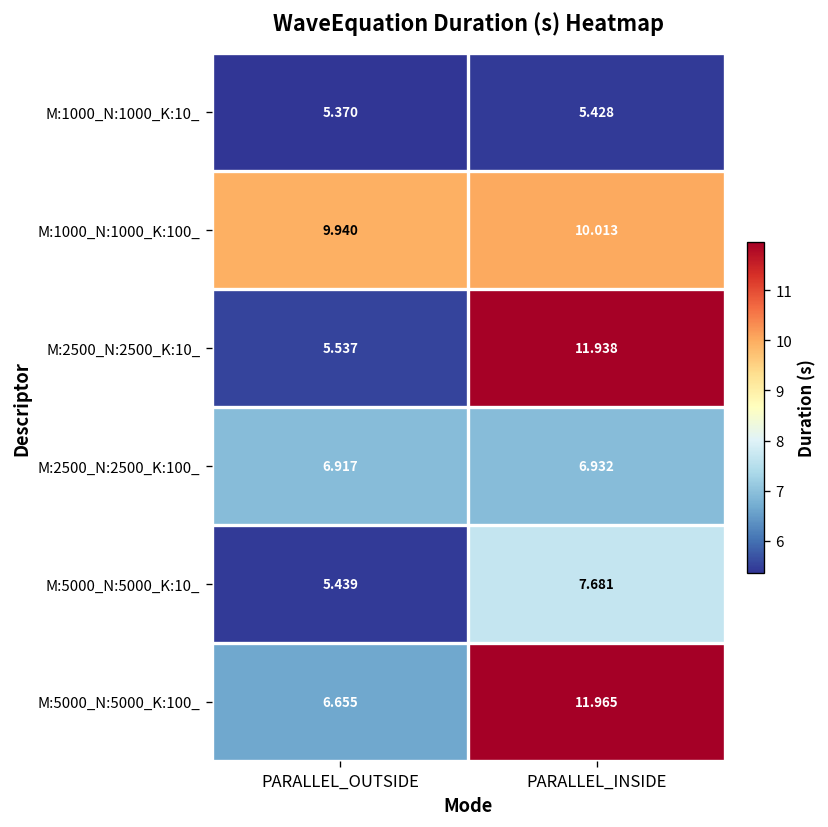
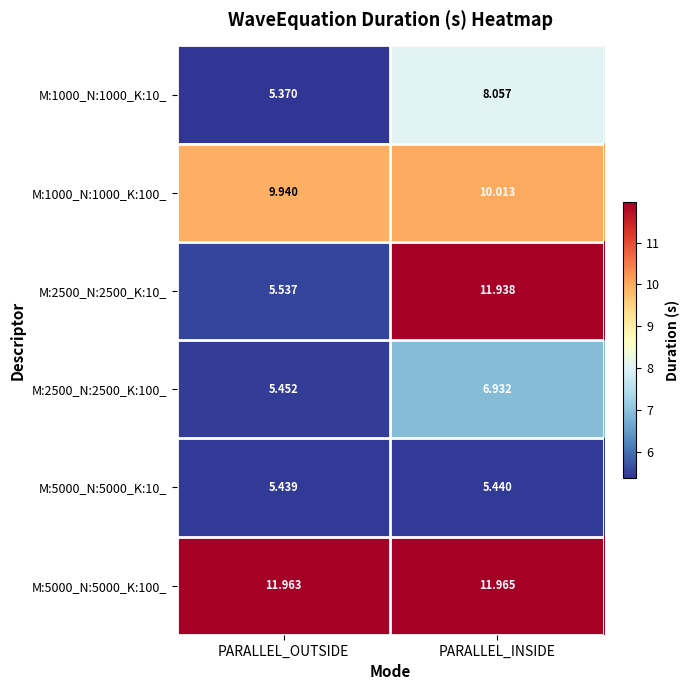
  {
    "M:1000_N:1000_K:10_": {
      "PARALLEL_OUTSIDE": 5.370,
-     "PARALLEL_INSIDE": 5.428
+     "PARALLEL_INSIDE": 8.057
    },
    "M:1000_N:1000_K:100_": {
      "PARALLEL_OUTSIDE": 9.940,
      "PARALLEL_INSIDE": 10.013
    },
    "M:2500_N:2500_K:10_": {
      "PARALLEL_OUTSIDE": 5.537,
      "PARALLEL_INSIDE": 11.938
    },
    "M:2500_N:2500_K:100_": {
-     "PARALLEL_OUTSIDE": 6.917,
+     "PARALLEL_OUTSIDE": 5.452,
      "PARALLEL_INSIDE": 6.932
    },
    "M:5000_N:5000_K:10_": {
      "PARALLEL_OUTSIDE": 5.439,
-     "PARALLEL_INSIDE": 7.681
+     "PARALLEL_INSIDE": 5.440
    },
    "M:5000_N:5000_K:100_": {
-     "PARALLEL_OUTSIDE": 6.655,
+     "PARALLEL_OUTSIDE": 11.963,
      "PARALLEL_INSIDE": 11.965
    }
  }
